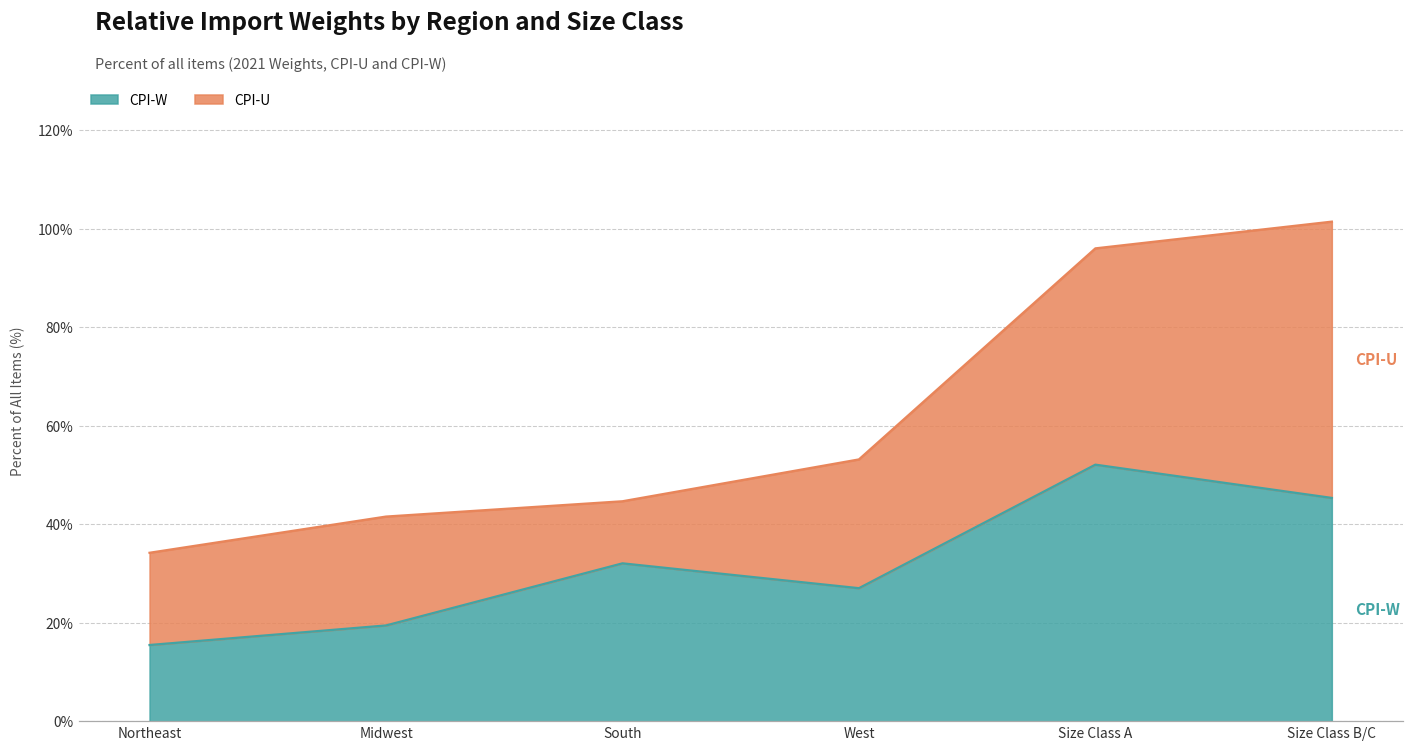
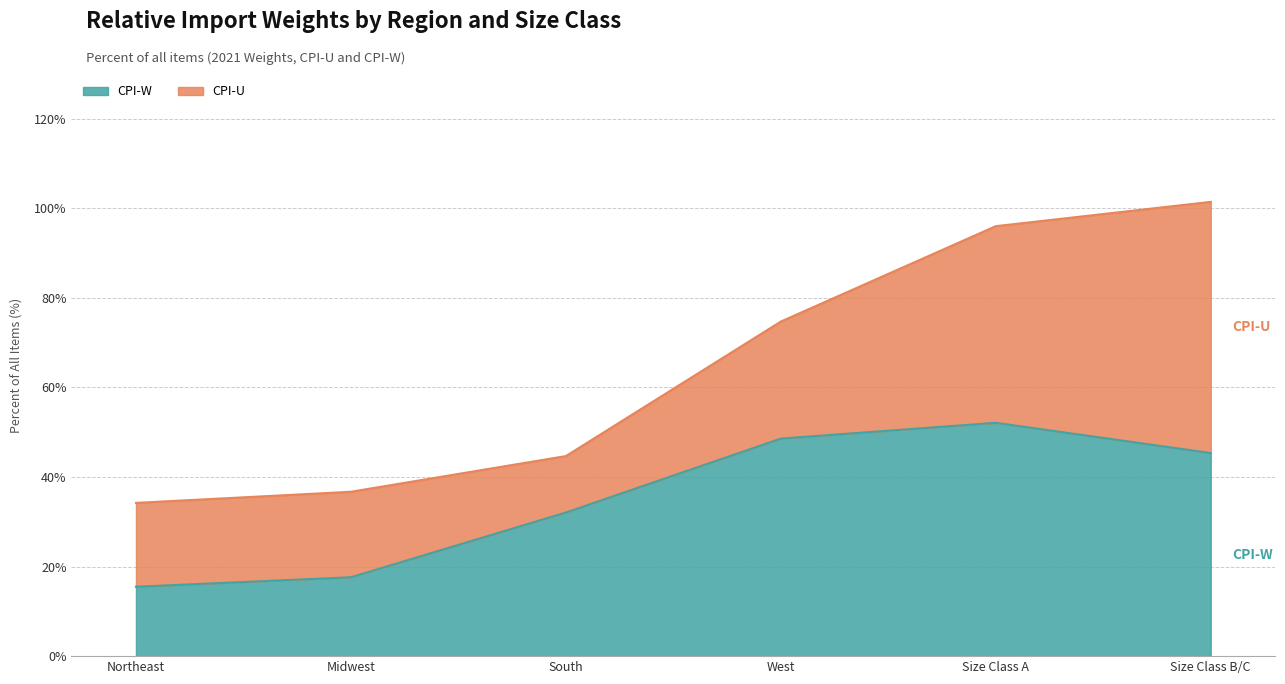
  {
    "CPI-W": {
      "Northeast": "15%",
-     "Midwest": "19%",
+     "Midwest": "18%",
      "South": "32%",
-     "West": "27%",
+     "West": "49%",
      "Size Class A": "52%",
      "Size Class B/C": "45%"
    },
    "CPI-U": {
      "Northeast": "19%",
-     "Midwest": "22%",
+     "Midwest": "19%",
      "South": "13%",
      "West": "26%",
      "Size Class A": "44%",
      "Size Class B/C": "56%"
    }
  }
